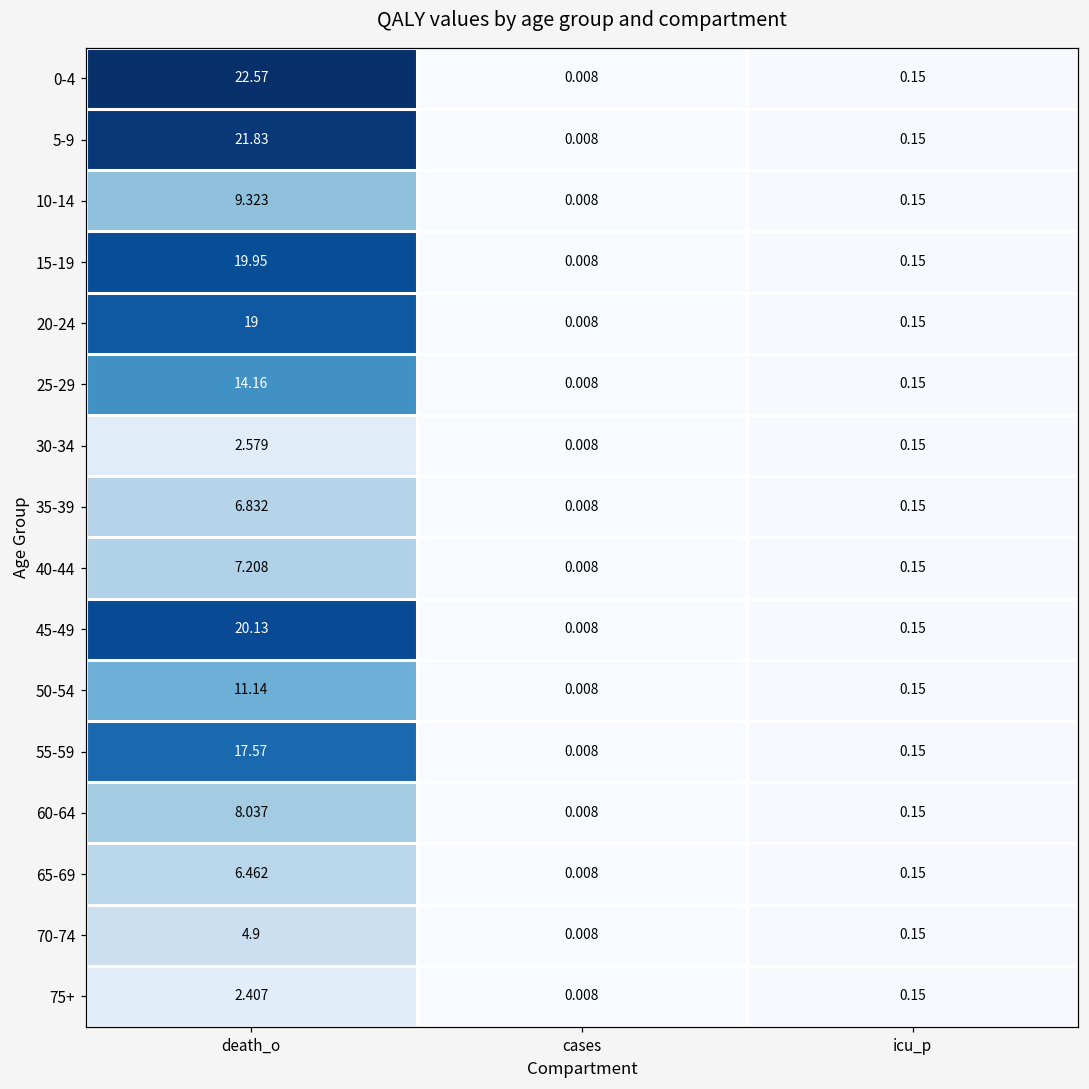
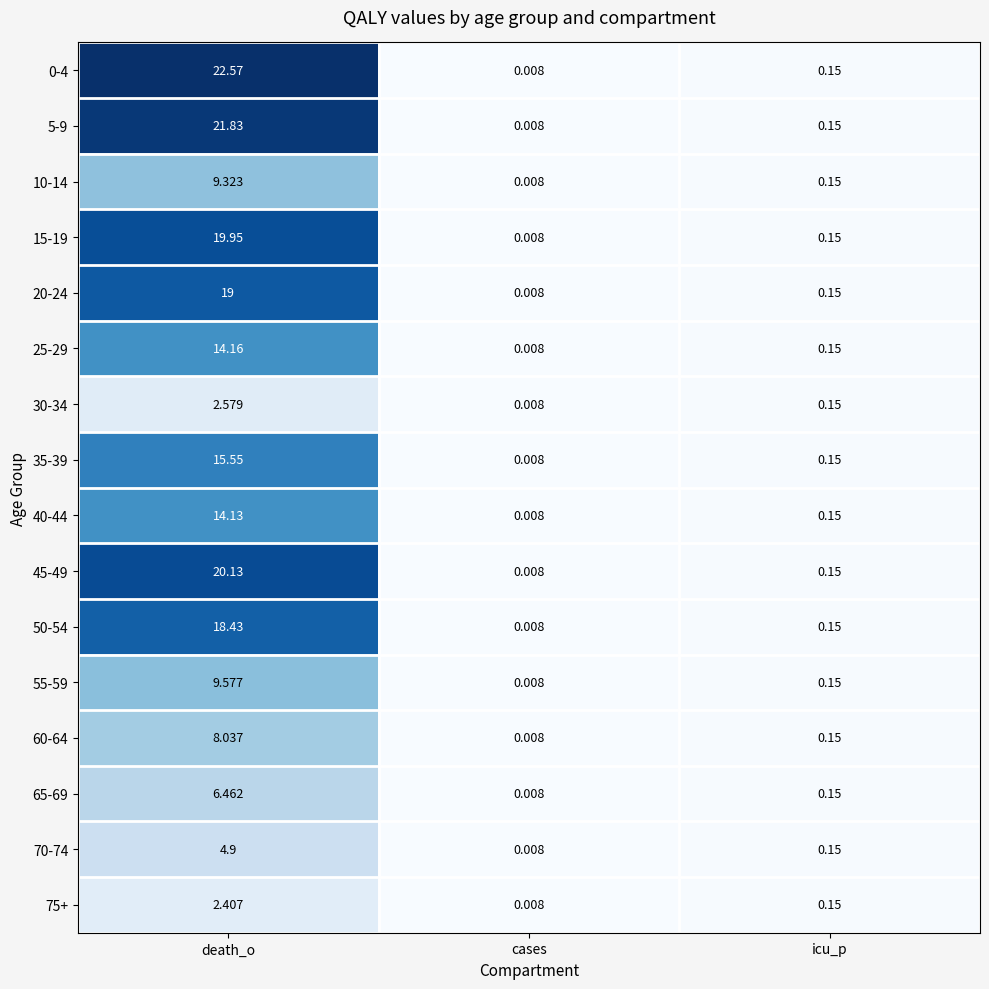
  {
    "0-4": {
      "death_o": 22.57,
      "cases": 0.008,
      "icu_p": 0.15
    },
    "5-9": {
      "death_o": 21.83,
      "cases": 0.008,
      "icu_p": 0.15
    },
    "10-14": {
      "death_o": 9.323,
      "cases": 0.008,
      "icu_p": 0.15
    },
    "15-19": {
      "death_o": 19.95,
      "cases": 0.008,
      "icu_p": 0.15
    },
    "20-24": {
      "death_o": 19,
      "cases": 0.008,
      "icu_p": 0.15
    },
    "25-29": {
      "death_o": 14.16,
      "cases": 0.008,
      "icu_p": 0.15
    },
    "30-34": {
      "death_o": 2.579,
      "cases": 0.008,
      "icu_p": 0.15
    },
    "35-39": {
-     "death_o": 6.832,
+     "death_o": 15.55,
      "cases": 0.008,
      "icu_p": 0.15
    },
    "40-44": {
-     "death_o": 7.208,
+     "death_o": 14.13,
      "cases": 0.008,
      "icu_p": 0.15
    },
    "45-49": {
      "death_o": 20.13,
      "cases": 0.008,
      "icu_p": 0.15
    },
    "50-54": {
-     "death_o": 11.14,
+     "death_o": 18.43,
      "cases": 0.008,
      "icu_p": 0.15
    },
    "55-59": {
-     "death_o": 17.57,
+     "death_o": 9.577,
      "cases": 0.008,
      "icu_p": 0.15
    },
    "60-64": {
      "death_o": 8.037,
      "cases": 0.008,
      "icu_p": 0.15
    },
    "65-69": {
      "death_o": 6.462,
      "cases": 0.008,
      "icu_p": 0.15
    },
    "70-74": {
      "death_o": 4.9,
      "cases": 0.008,
      "icu_p": 0.15
    },
    "75+": {
      "death_o": 2.407,
      "cases": 0.008,
      "icu_p": 0.15
    }
  }
